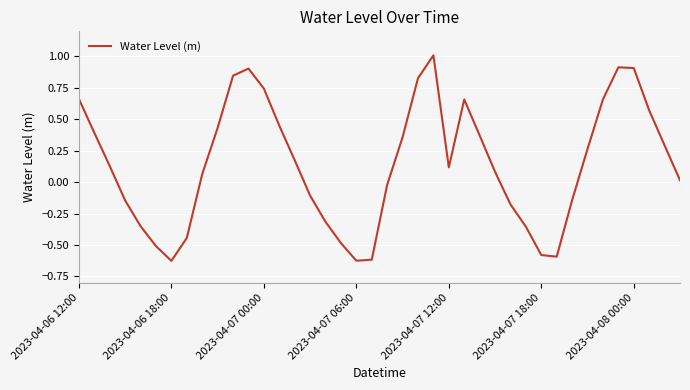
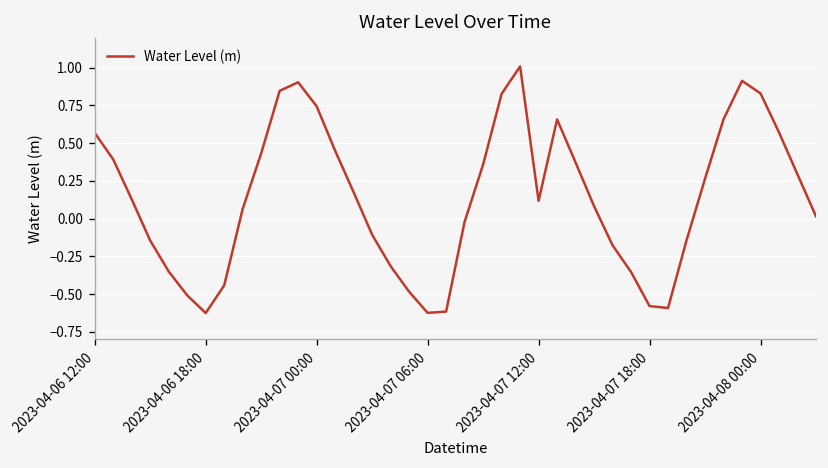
  {
-   "2023-04-06 12:00": 0.66,
+   "2023-04-06 12:00": 0.57,
    "2023-04-06 18:00": -0.63,
    "2023-04-07 00:00": 0.74,
    "2023-04-07 06:00": -0.62,
    "2023-04-07 12:00": 0.12,
    "2023-04-07 18:00": -0.58,
-   "2023-04-08 00:00": 0.91
+   "2023-04-08 00:00": 0.83
  }
